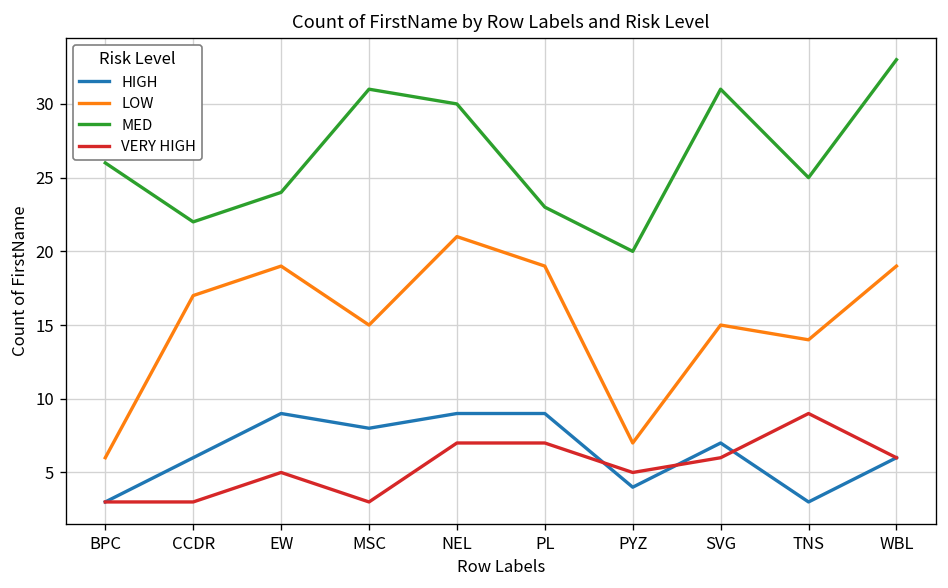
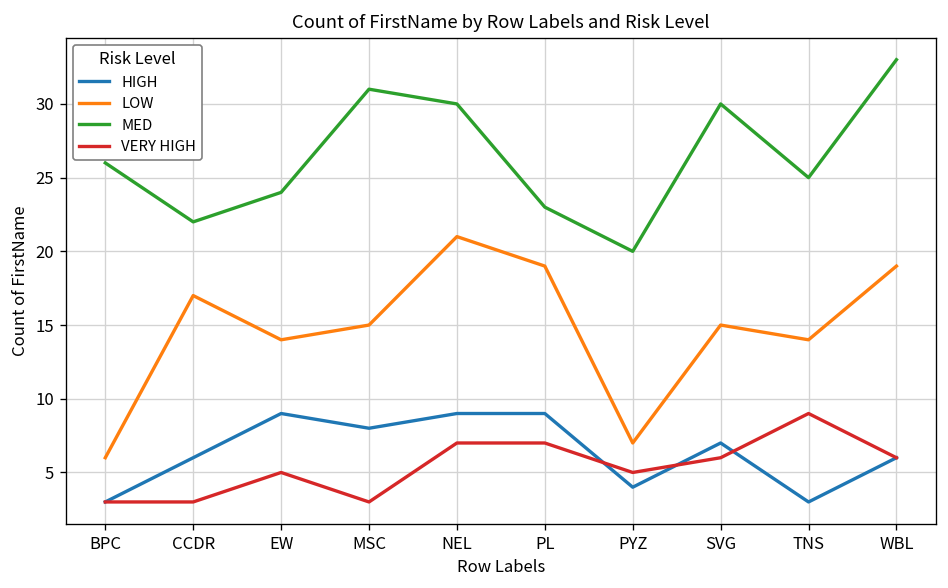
  {
    "HIGH": {
      "CCDR": 6,
      "EW": 9,
      "MSC": 8,
      "NEL": 9,
      "PL": 9,
      "PYZ": 4,
      "SVG": 7,
      "TNS": 3
    },
    "LOW": {
      "BPC": 6,
      "CCDR": 17,
-     "EW": 19,
+     "EW": 14,
      "MSC": 15,
      "NEL": 21,
      "PL": 19,
      "PYZ": 7,
      "SVG": 15,
      "TNS": 14,
      "WBL": 19
    },
    "MED": {
      "BPC": 26,
      "CCDR": 22,
      "EW": 24,
      "MSC": 31,
      "NEL": 30,
      "PL": 23,
      "PYZ": 20,
-     "SVG": 31,
+     "SVG": 30,
      "TNS": 25
    },
    "VERY HIGH": {
      "CCDR": 3,
      "EW": 5,
      "MSC": 3,
      "NEL": 7,
      "PL": 7,
      "PYZ": 5,
      "SVG": 6,
      "TNS": 9
    }
  }
